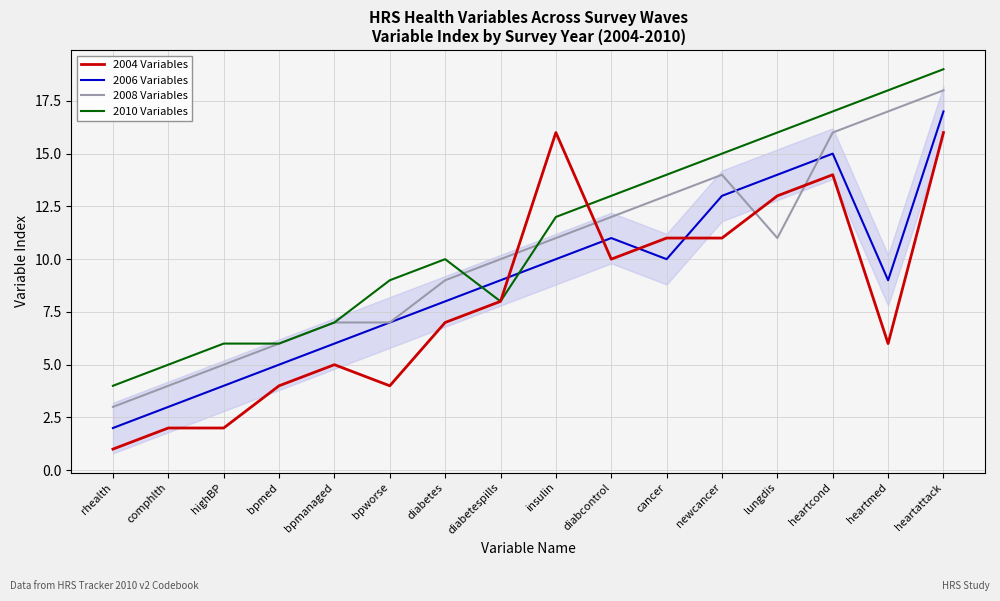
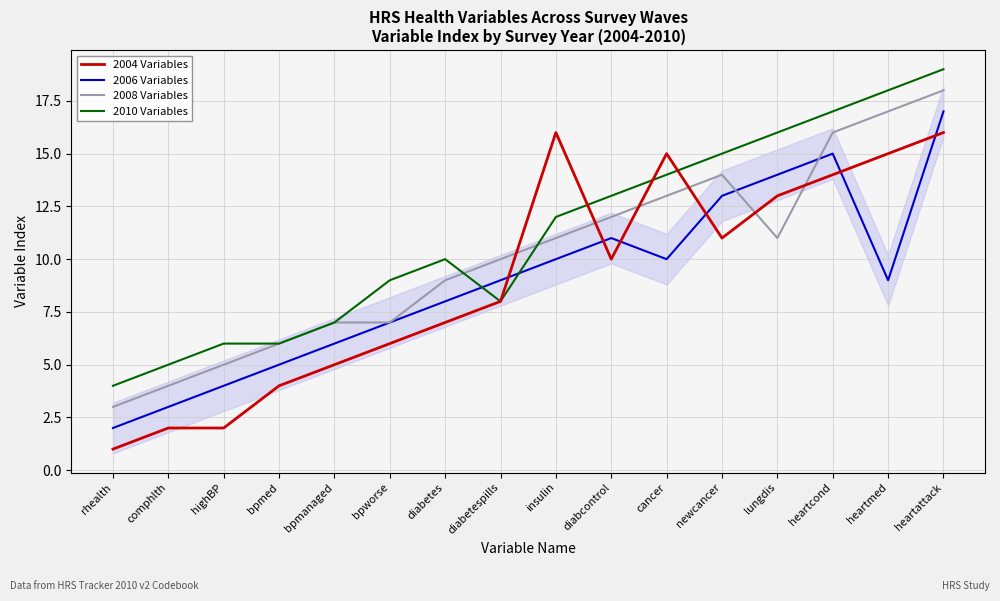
  {
    "2004 Variables": {
      "rhealth": 1,
      "comphlth": 2,
      "highBP": 2,
      "bpmed": 4,
      "bpmanaged": 5,
-     "bpworse": 4,
+     "bpworse": 6,
      "diabetes": 7,
      "insulin": 16,
      "diabcontrol": 10,
-     "cancer": 11,
+     "cancer": 15,
      "newcancer": 11,
      "lungdis": 13,
      "heartcond": 14,
-     "heartmed": 6,
+     "heartmed": 15,
      "heartattack": 16
    },
    "2006 Variables": {
      "rhealth": 2,
      "comphlth": 3,
      "highBP": 4,
      "bpmed": 5,
      "bpmanaged": 6,
      "diabetes": 8,
      "diabetespills": 9,
      "insulin": 10,
      "diabcontrol": 11,
      "cancer": 10,
      "newcancer": 13,
      "lungdis": 14,
      "heartcond": 15,
      "heartmed": 9,
      "heartattack": 17
    },
    "2008 Variables": {
      "rhealth": 3,
      "comphlth": 4,
      "highBP": 5,
      "diabetes": 9,
      "diabetespills": 10,
      "insulin": 11,
      "diabcontrol": 12,
      "cancer": 13,
      "newcancer": 14,
      "lungdis": 11,
      "heartcond": 16,
      "heartmed": 17,
      "heartattack": 18
    },
    "2010 Variables": {
      "rhealth": 4,
      "comphlth": 5,
      "highBP": 6,
      "bpworse": 9,
      "diabetes": 10,
      "insulin": 12,
      "diabcontrol": 13,
      "cancer": 14,
      "newcancer": 15,
      "lungdis": 16,
      "heartcond": 17,
      "heartmed": 18,
      "heartattack": 19
    }
  }
